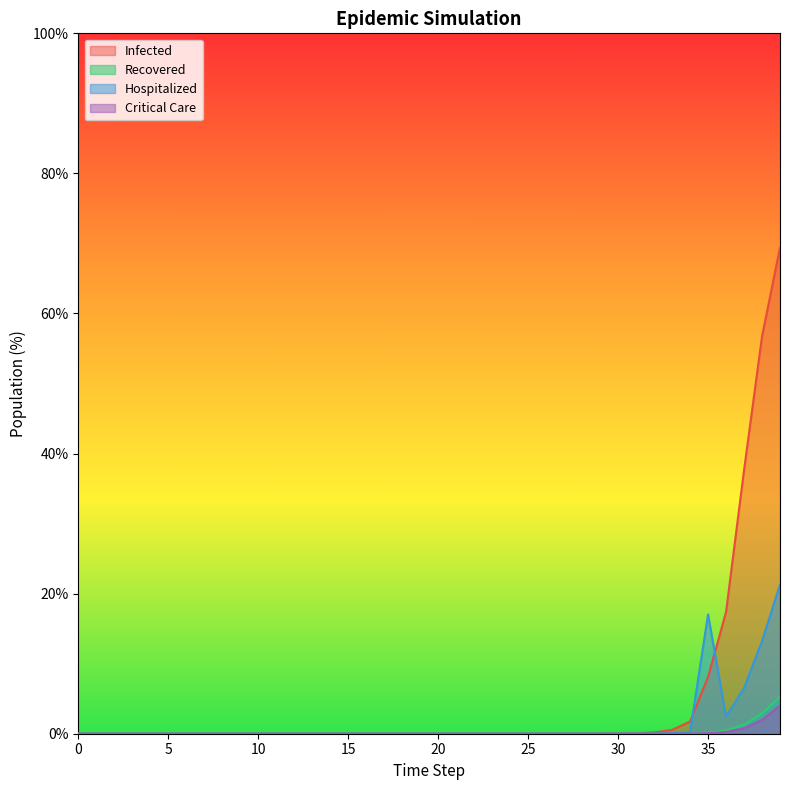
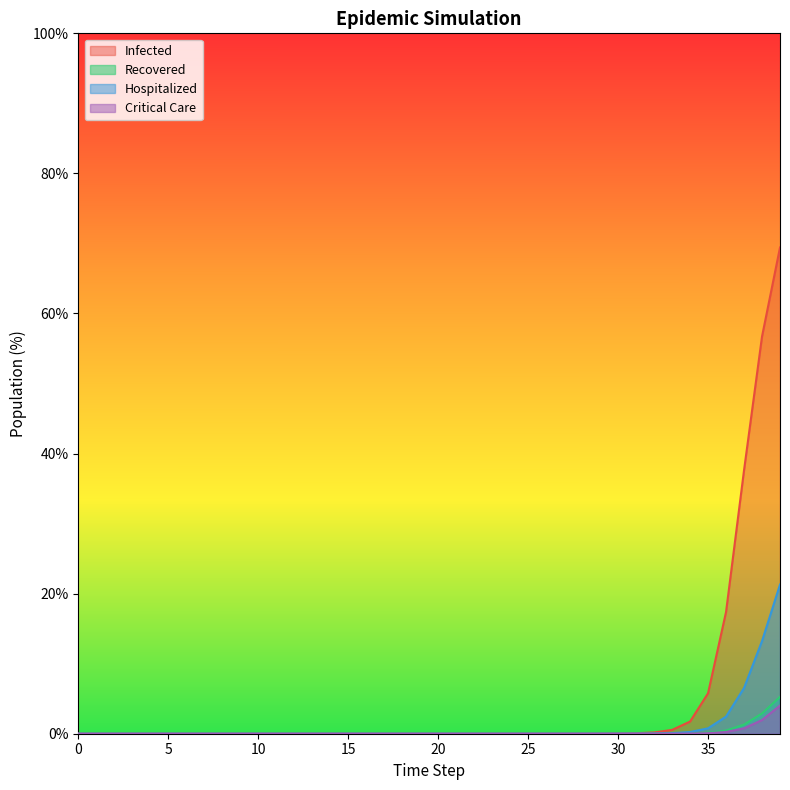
  {
    "Infected": {
-     "35": "8%"
+     "35": "6%"
    },
    "Hospitalized": {
-     "35": "17%"
+     "35": "1%"
    }
  }
